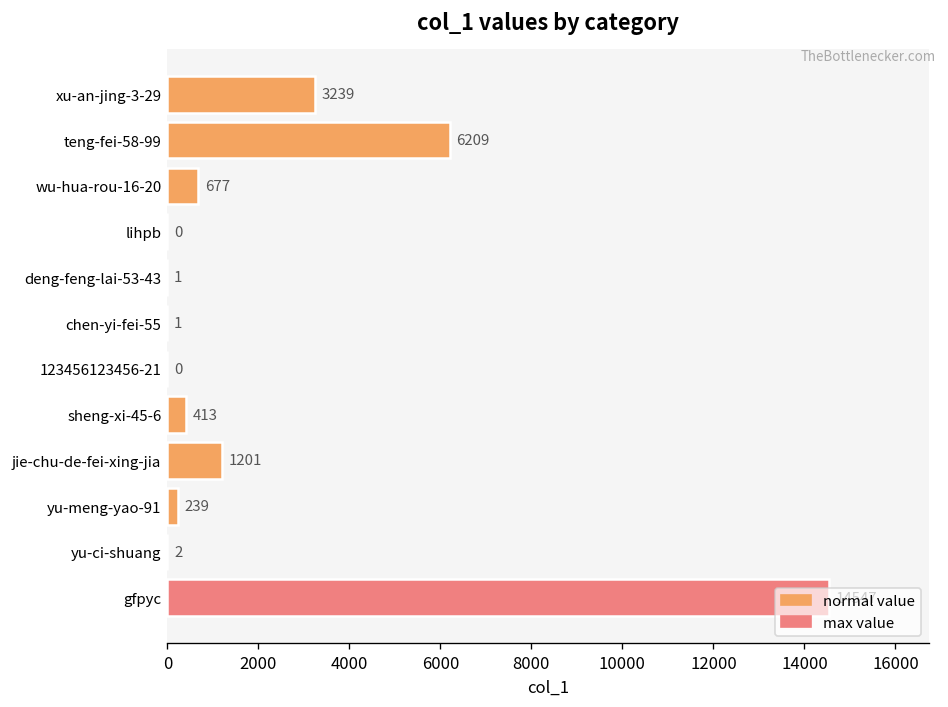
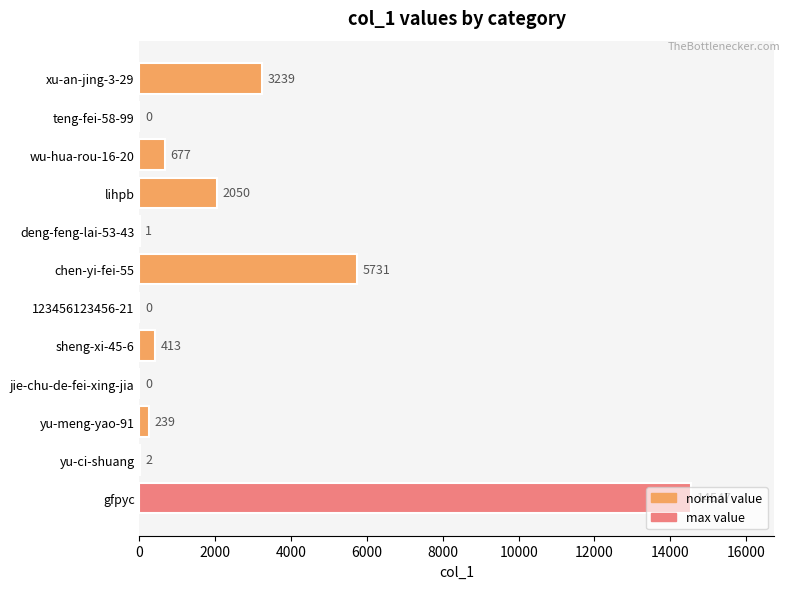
  {
    "xu-an-jing-3-29": 3239,
-   "teng-fei-58-99": 6209,
+   "teng-fei-58-99": 0,
    "wu-hua-rou-16-20": 677,
-   "lihpb": 0,
+   "lihpb": 2050,
    "deng-feng-lai-53-43": 1,
-   "chen-yi-fei-55": 1,
+   "chen-yi-fei-55": 5731,
    "123456123456-21": 0,
    "sheng-xi-45-6": 413,
-   "jie-chu-de-fei-xing-jia": 1201,
+   "jie-chu-de-fei-xing-jia": 0,
    "yu-meng-yao-91": 239,
    "yu-ci-shuang": 2
  }
